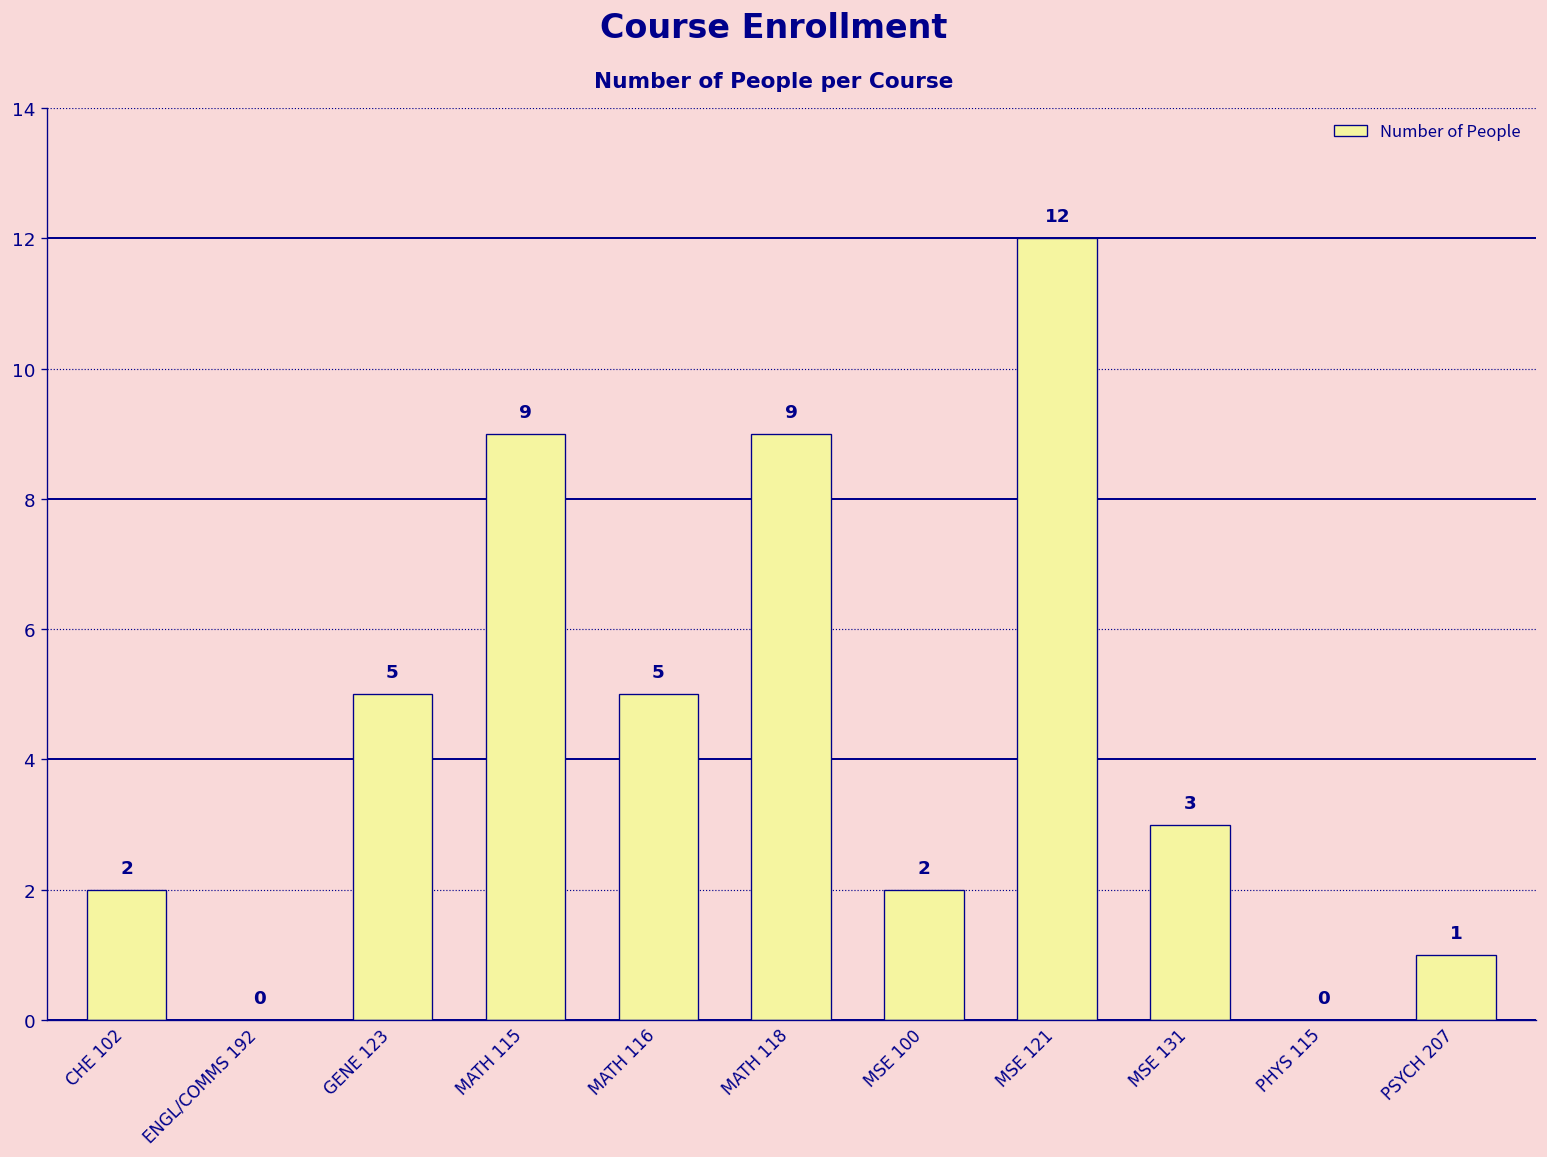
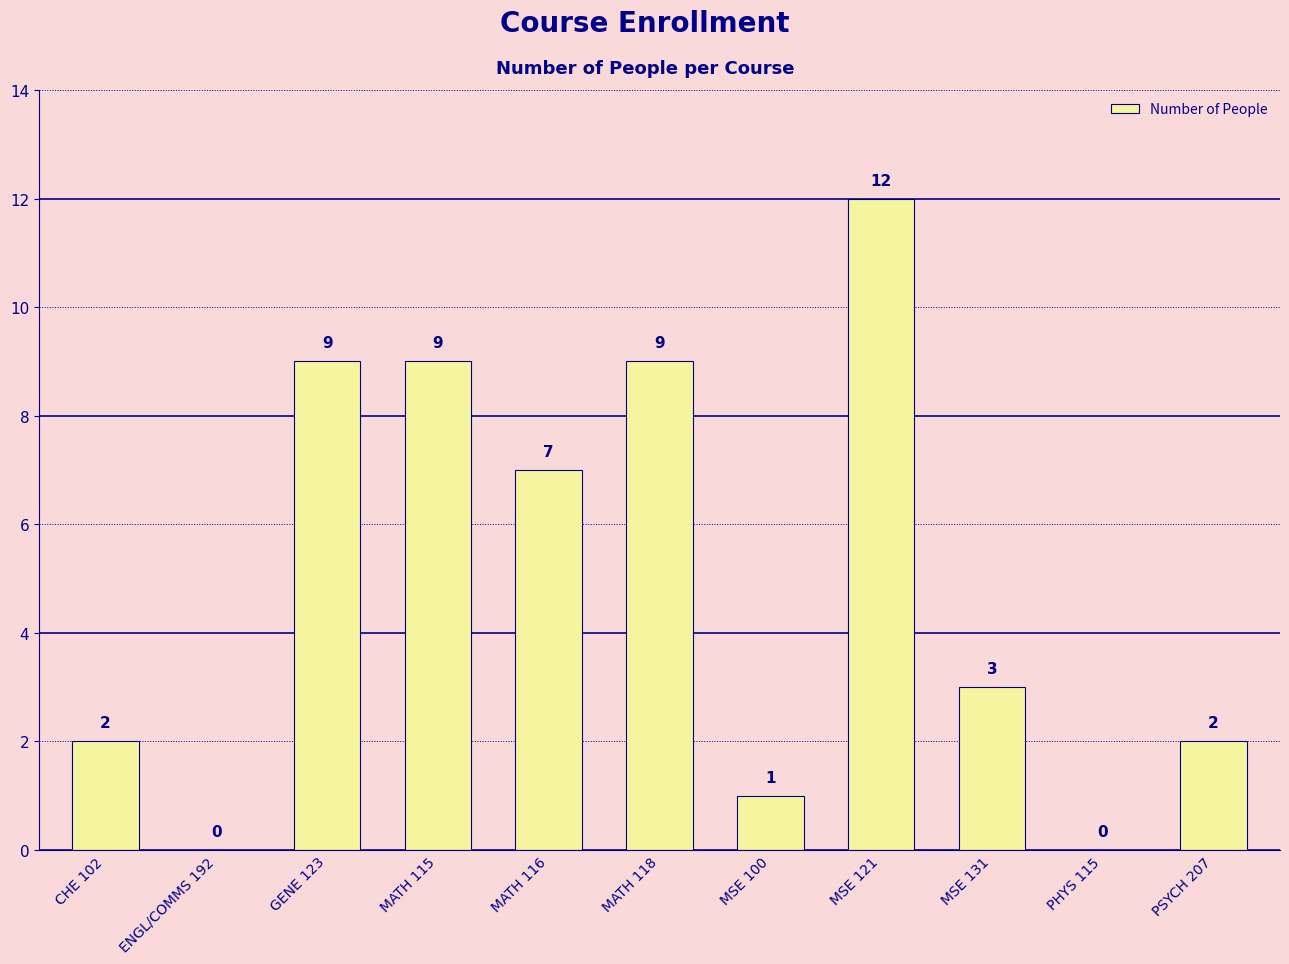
  {
    "CHE 102": 2,
    "ENGL/COMMS 192": 0,
-   "GENE 123": 5,
+   "GENE 123": 9,
    "MATH 115": 9,
-   "MATH 116": 5,
+   "MATH 116": 7,
    "MATH 118": 9,
-   "MSE 100": 2,
+   "MSE 100": 1,
    "MSE 121": 12,
    "MSE 131": 3,
    "PHYS 115": 0,
-   "PSYCH 207": 1
+   "PSYCH 207": 2
  }
